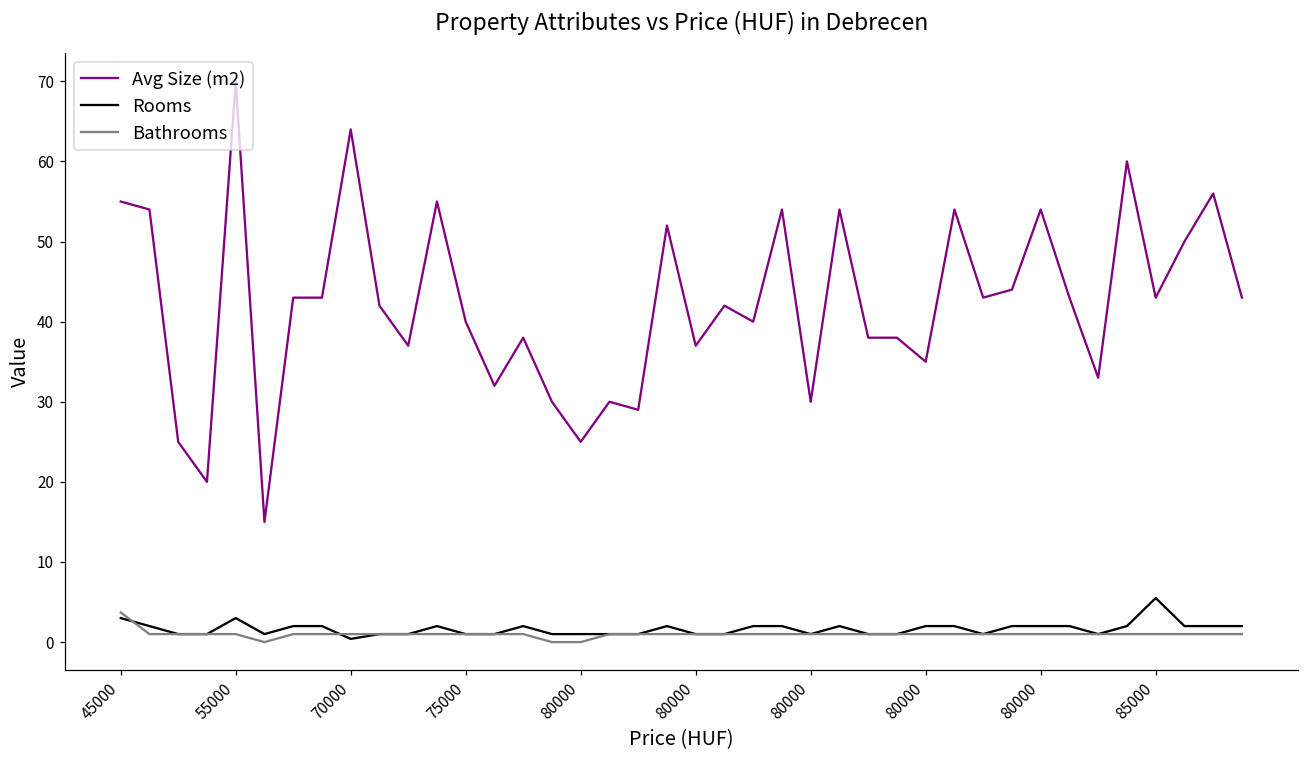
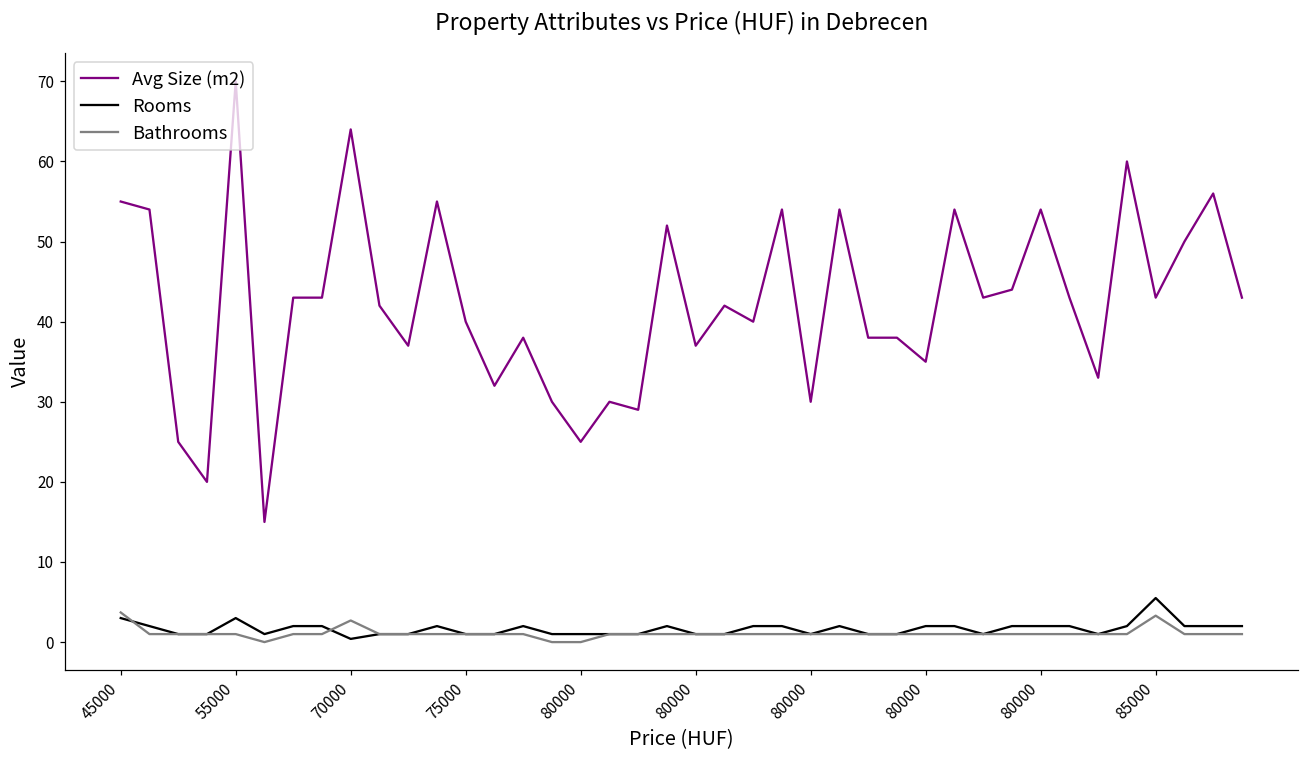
  {
    "Avg Size (m2)": {
      "45000": 55,
      "70000": 64,
      "75000": 40,
      "85000": 43
    },
    "Rooms": {
      "45000": 3,
      "55000": 3,
      "70000": 0,
      "85000": 6
    },
    "Bathrooms": {
      "45000": 4,
      "55000": 1,
-     "70000": 1,
-     "85000": 1
+     "70000": 3,
+     "85000": 3
    }
  }
